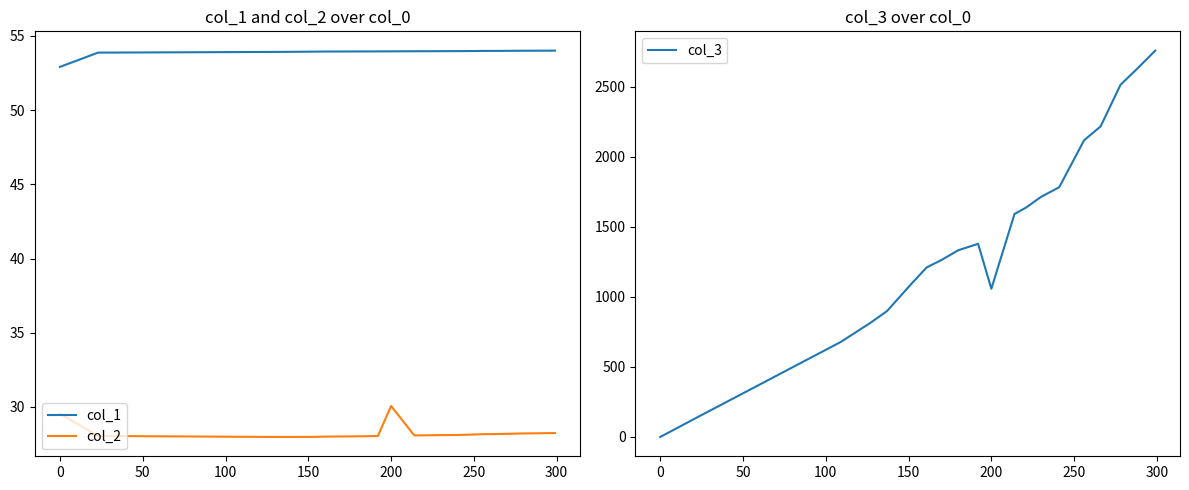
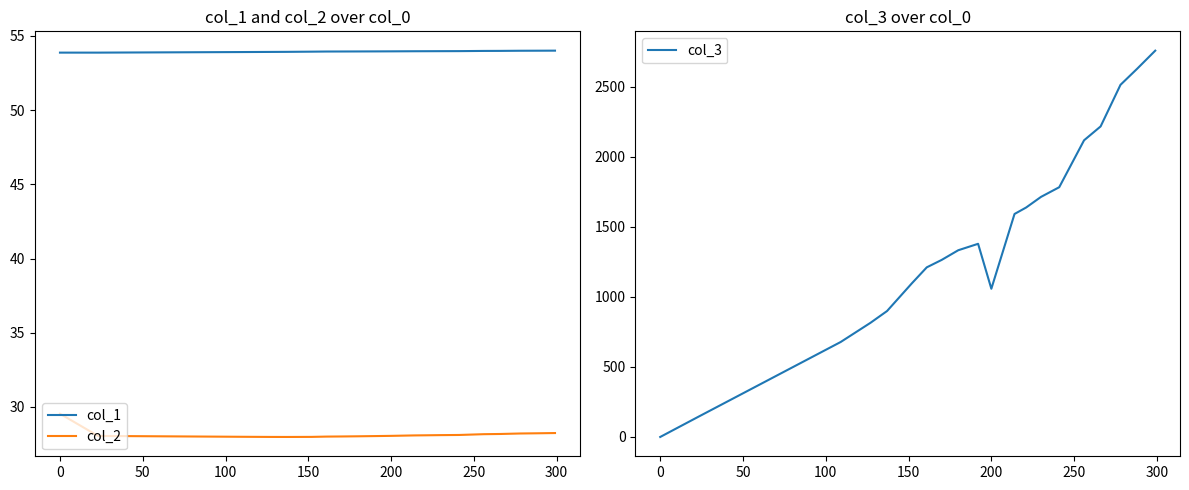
  {
    "col_1 and col_2 over col_0": {
      "col_1": {
-       "0": 52.9,
+       "0": 53.9,
        "200": 54.0
      },
      "col_2": {
-       "200": 30.1
+       "200": 28.1
      }
    },
    "col_3 over col_0": {
      "0": 0,
      "200": 1060
    }
  }
